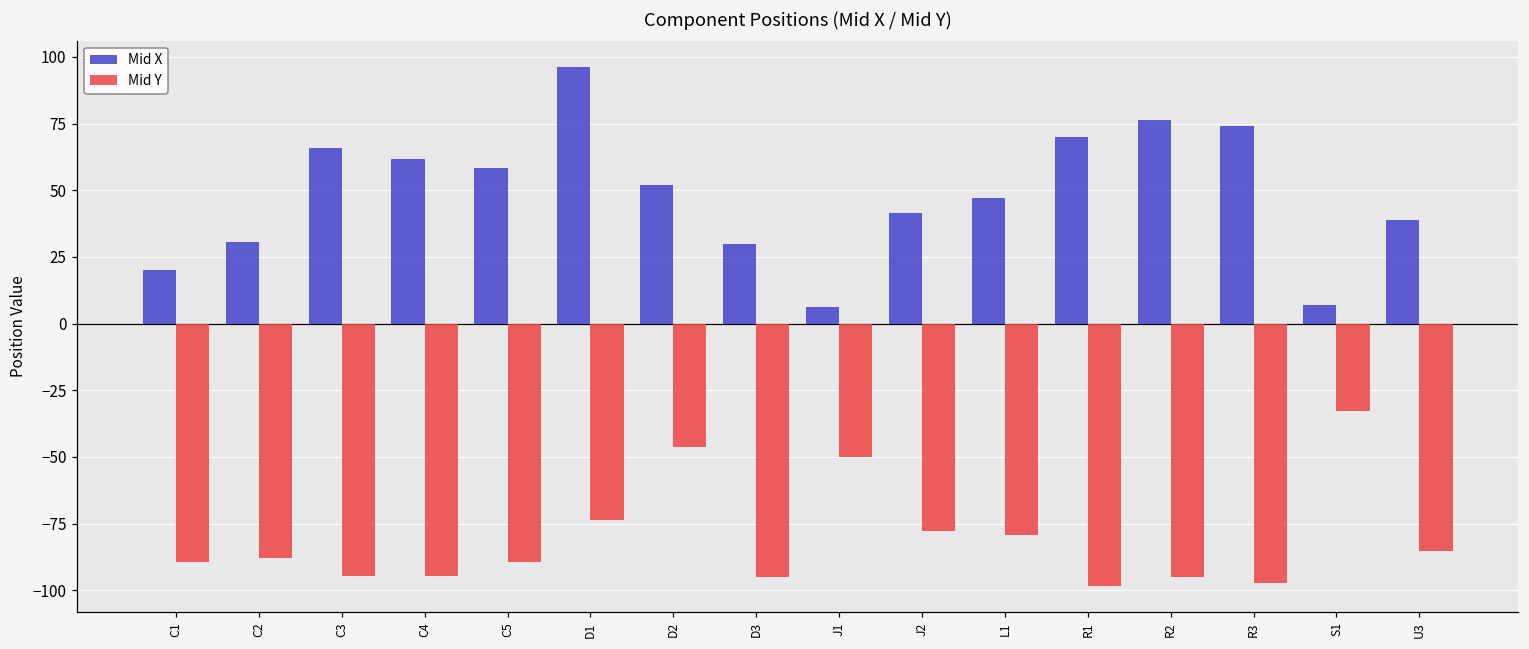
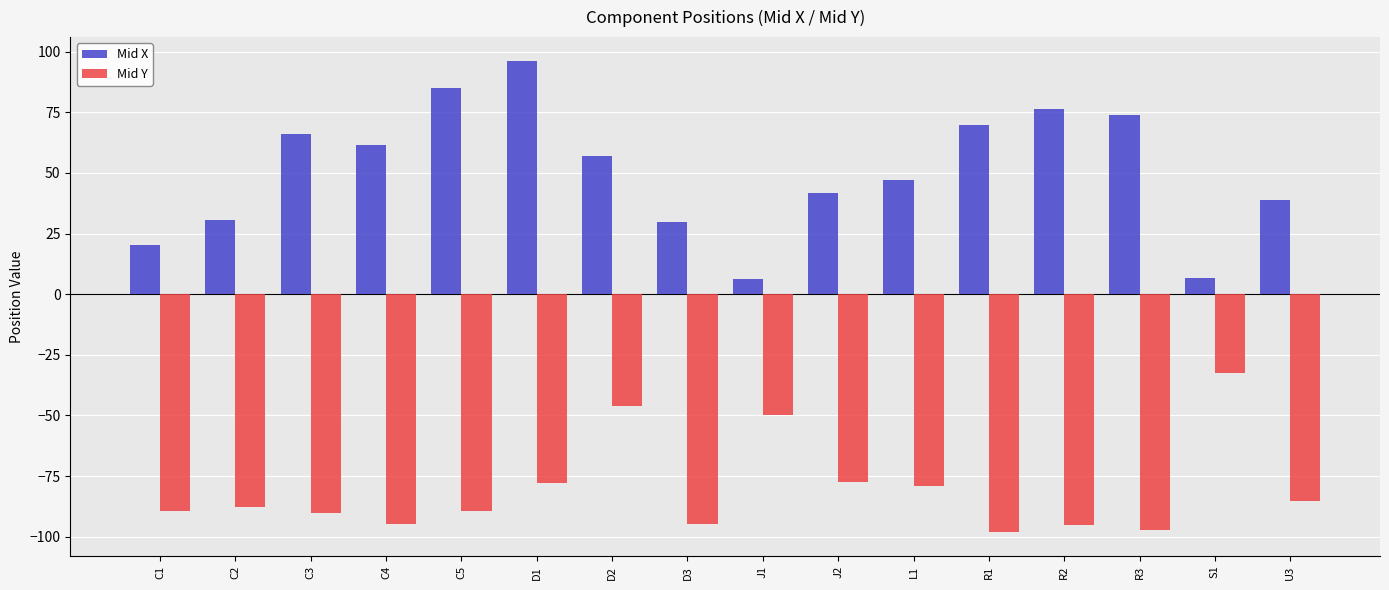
  {
    "Mid X": {
      "C1": 20,
      "C2": 30,
      "C3": 66,
      "C4": 62,
-     "C5": 59,
+     "C5": 85,
      "D1": 96,
-     "D2": 52,
+     "D2": 57,
      "D3": 30,
      "J1": 6,
      "J2": 42,
      "L1": 47,
      "R1": 70,
      "R2": 76,
      "R3": 74,
      "S1": 7,
      "U3": 39
    },
    "Mid Y": {
      "C1": -89,
      "C2": -88,
-     "C3": -95,
+     "C3": -90,
      "C4": -95,
      "C5": -89,
-     "D1": -74,
+     "D1": -78,
      "D2": -46,
      "D3": -95,
      "J1": -50,
      "J2": -78,
      "L1": -79,
      "R1": -98,
      "R2": -95,
      "R3": -97,
      "S1": -33,
      "U3": -85
    }
  }
